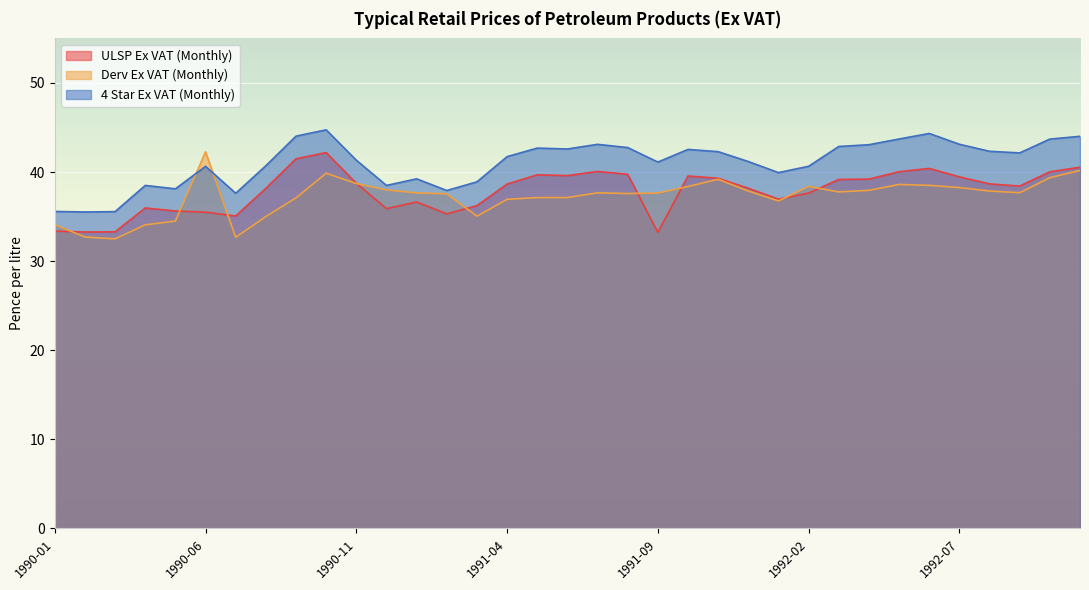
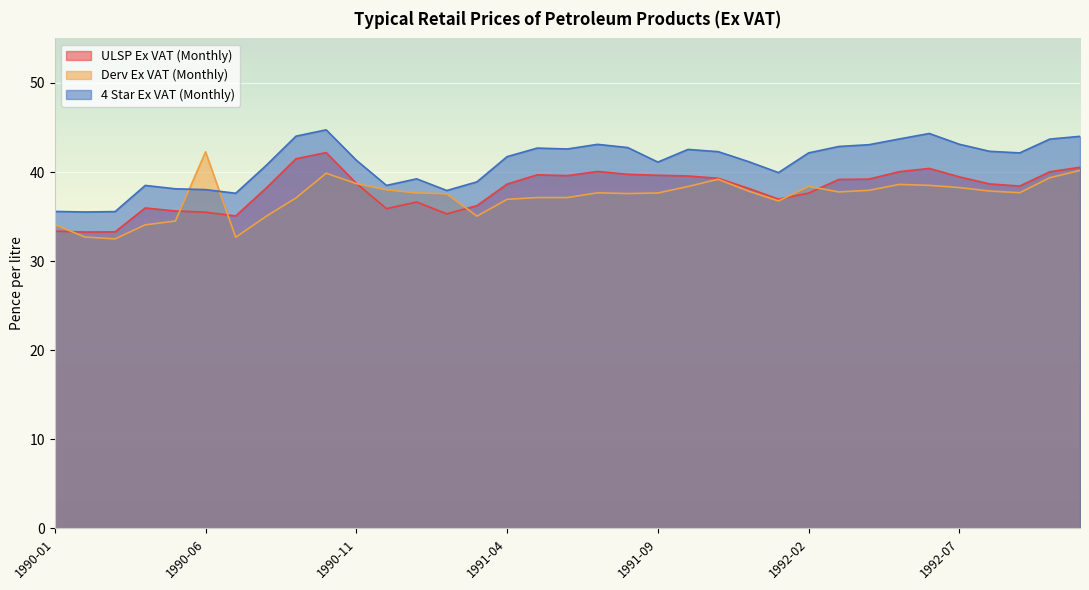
  {
    "ULSP Ex VAT (Monthly)": {
      "1990-01": 33,
      "1990-06": 36,
      "1991-04": 39,
-     "1991-09": 33,
+     "1991-09": 40,
      "1992-02": 38,
      "1992-07": 39
    },
    "Derv Ex VAT (Monthly)": {
      "1990-01": 34,
      "1990-06": 42,
      "1991-04": 37,
      "1991-09": 38,
      "1992-02": 38,
      "1992-07": 38
    },
    "4 Star Ex VAT (Monthly)": {
      "1990-01": 36,
-     "1990-06": 41,
+     "1990-06": 38,
      "1990-11": 41,
      "1991-04": 42,
      "1991-09": 41,
-     "1992-02": 41,
+     "1992-02": 42,
      "1992-07": 43
    }
  }
